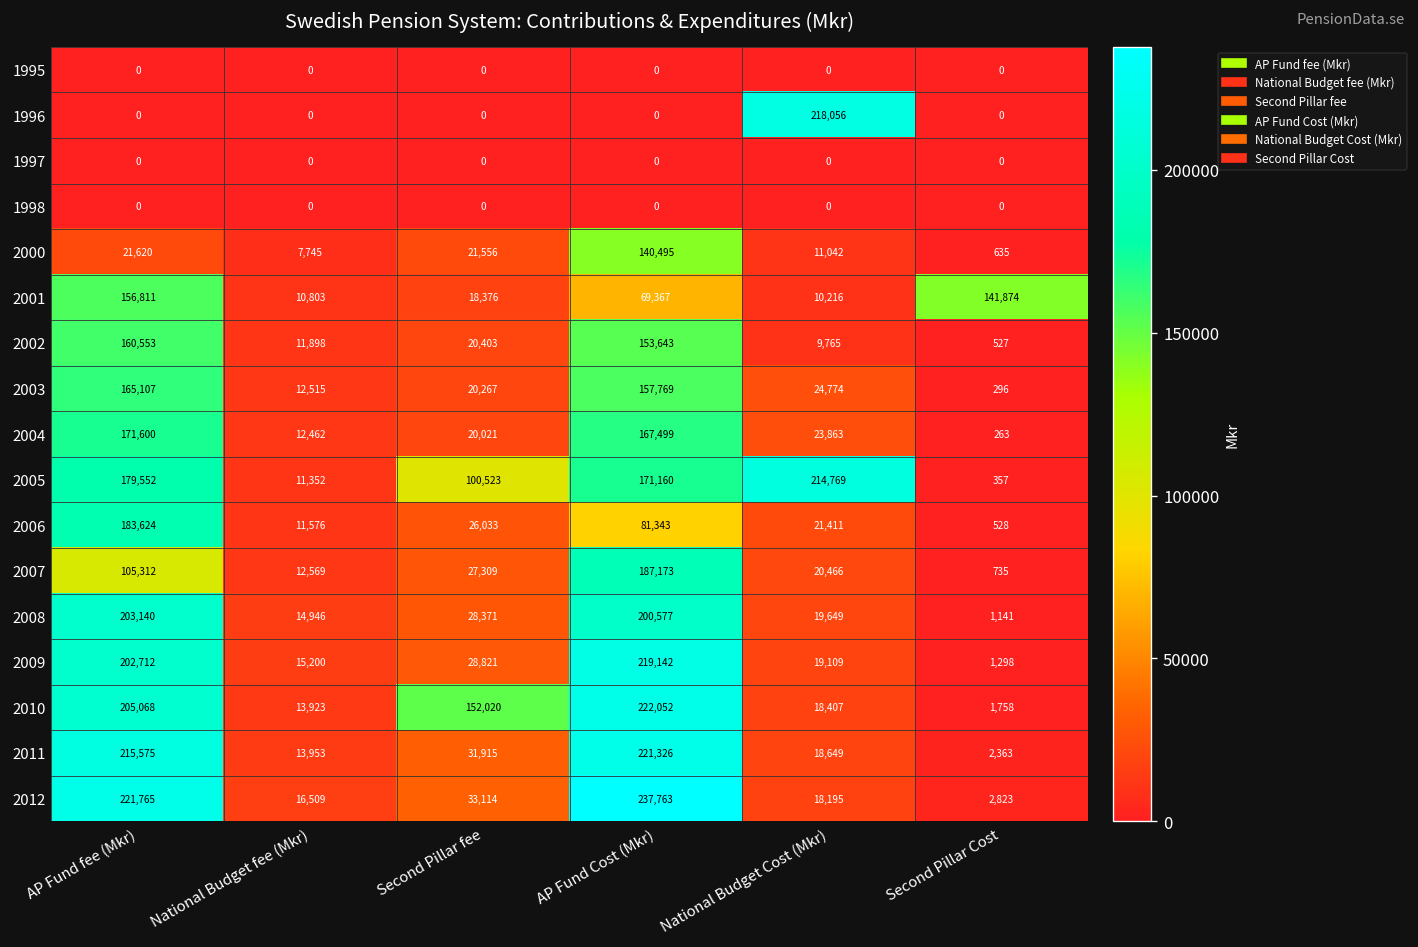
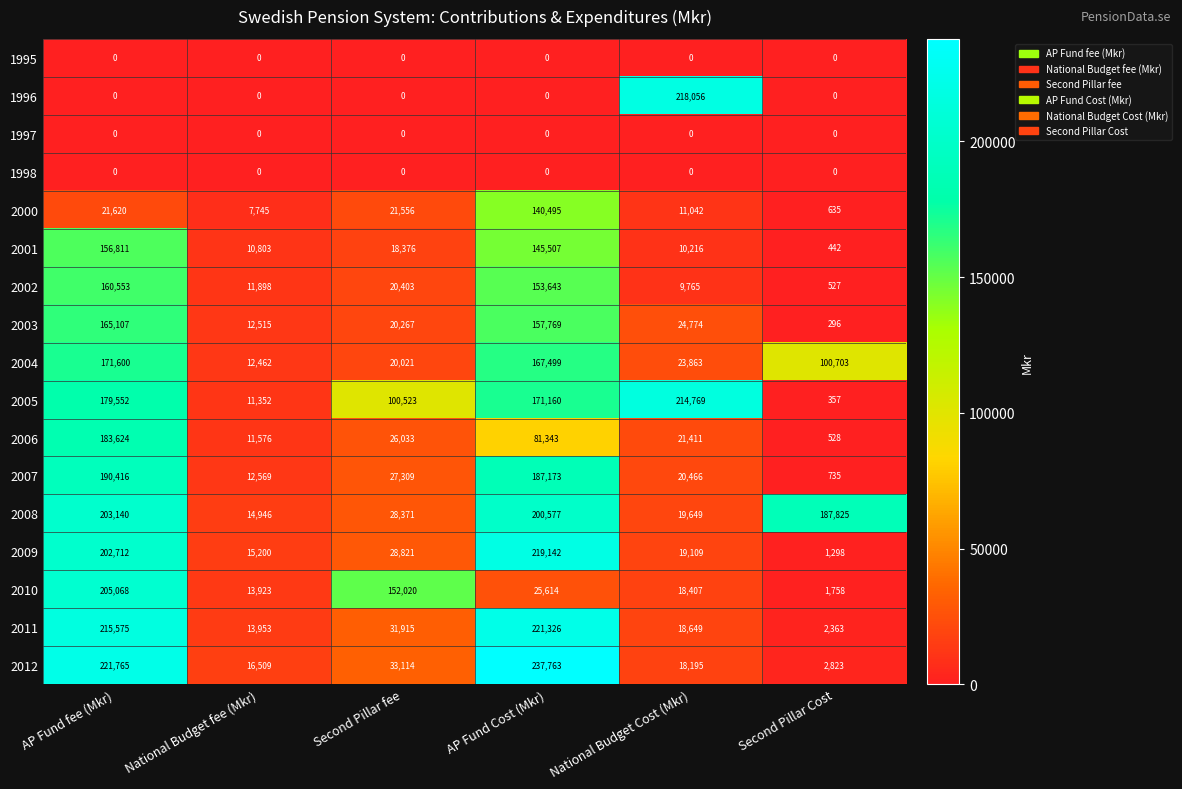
  {
    "1995": {
      "AP Fund fee (Mkr)": "0",
      "National Budget fee (Mkr)": "0",
      "Second Pillar fee": "0",
      "AP Fund Cost (Mkr)": "0",
      "National Budget Cost (Mkr)": "0",
      "Second Pillar Cost": "0"
    },
    "1996": {
      "AP Fund fee (Mkr)": "0",
      "National Budget fee (Mkr)": "0",
      "Second Pillar fee": "0",
      "AP Fund Cost (Mkr)": "0",
      "National Budget Cost (Mkr)": "218,056",
      "Second Pillar Cost": "0"
    },
    "1997": {
      "AP Fund fee (Mkr)": "0",
      "National Budget fee (Mkr)": "0",
      "Second Pillar fee": "0",
      "AP Fund Cost (Mkr)": "0",
      "National Budget Cost (Mkr)": "0",
      "Second Pillar Cost": "0"
    },
    "1998": {
      "AP Fund fee (Mkr)": "0",
      "National Budget fee (Mkr)": "0",
      "Second Pillar fee": "0",
      "AP Fund Cost (Mkr)": "0",
      "National Budget Cost (Mkr)": "0",
      "Second Pillar Cost": "0"
    },
    "2000": {
      "AP Fund fee (Mkr)": "21,620",
      "National Budget fee (Mkr)": "7,745",
      "Second Pillar fee": "21,556",
      "AP Fund Cost (Mkr)": "140,495",
      "National Budget Cost (Mkr)": "11,042",
      "Second Pillar Cost": "635"
    },
    "2001": {
      "AP Fund fee (Mkr)": "156,811",
      "National Budget fee (Mkr)": "10,803",
      "Second Pillar fee": "18,376",
-     "AP Fund Cost (Mkr)": "69,367",
+     "AP Fund Cost (Mkr)": "145,507",
      "National Budget Cost (Mkr)": "10,216",
-     "Second Pillar Cost": "141,874"
+     "Second Pillar Cost": "442"
    },
    "2002": {
      "AP Fund fee (Mkr)": "160,553",
      "National Budget fee (Mkr)": "11,898",
      "Second Pillar fee": "20,403",
      "AP Fund Cost (Mkr)": "153,643",
      "National Budget Cost (Mkr)": "9,765",
      "Second Pillar Cost": "527"
    },
    "2003": {
      "AP Fund fee (Mkr)": "165,107",
      "National Budget fee (Mkr)": "12,515",
      "Second Pillar fee": "20,267",
      "AP Fund Cost (Mkr)": "157,769",
      "National Budget Cost (Mkr)": "24,774",
      "Second Pillar Cost": "296"
    },
    "2004": {
      "AP Fund fee (Mkr)": "171,600",
      "National Budget fee (Mkr)": "12,462",
      "Second Pillar fee": "20,021",
      "AP Fund Cost (Mkr)": "167,499",
      "National Budget Cost (Mkr)": "23,863",
-     "Second Pillar Cost": "263"
+     "Second Pillar Cost": "100,703"
    },
    "2005": {
      "AP Fund fee (Mkr)": "179,552",
      "National Budget fee (Mkr)": "11,352",
      "Second Pillar fee": "100,523",
      "AP Fund Cost (Mkr)": "171,160",
      "National Budget Cost (Mkr)": "214,769",
      "Second Pillar Cost": "357"
    },
    "2006": {
      "AP Fund fee (Mkr)": "183,624",
      "National Budget fee (Mkr)": "11,576",
      "Second Pillar fee": "26,033",
      "AP Fund Cost (Mkr)": "81,343",
      "National Budget Cost (Mkr)": "21,411",
      "Second Pillar Cost": "528"
    },
    "2007": {
-     "AP Fund fee (Mkr)": "105,312",
+     "AP Fund fee (Mkr)": "190,416",
      "National Budget fee (Mkr)": "12,569",
      "Second Pillar fee": "27,309",
      "AP Fund Cost (Mkr)": "187,173",
      "National Budget Cost (Mkr)": "20,466",
      "Second Pillar Cost": "735"
    },
    "2008": {
      "AP Fund fee (Mkr)": "203,140",
      "National Budget fee (Mkr)": "14,946",
      "Second Pillar fee": "28,371",
      "AP Fund Cost (Mkr)": "200,577",
      "National Budget Cost (Mkr)": "19,649",
-     "Second Pillar Cost": "1,141"
+     "Second Pillar Cost": "187,825"
    },
    "2009": {
      "AP Fund fee (Mkr)": "202,712",
      "National Budget fee (Mkr)": "15,200",
      "Second Pillar fee": "28,821",
      "AP Fund Cost (Mkr)": "219,142",
      "National Budget Cost (Mkr)": "19,109",
      "Second Pillar Cost": "1,298"
    },
    "2010": {
      "AP Fund fee (Mkr)": "205,068",
      "National Budget fee (Mkr)": "13,923",
      "Second Pillar fee": "152,020",
-     "AP Fund Cost (Mkr)": "222,052",
+     "AP Fund Cost (Mkr)": "25,614",
      "National Budget Cost (Mkr)": "18,407",
      "Second Pillar Cost": "1,758"
    },
    "2011": {
      "AP Fund fee (Mkr)": "215,575",
      "National Budget fee (Mkr)": "13,953",
      "Second Pillar fee": "31,915",
      "AP Fund Cost (Mkr)": "221,326",
      "National Budget Cost (Mkr)": "18,649",
      "Second Pillar Cost": "2,363"
    },
    "2012": {
      "AP Fund fee (Mkr)": "221,765",
      "National Budget fee (Mkr)": "16,509",
      "Second Pillar fee": "33,114",
      "AP Fund Cost (Mkr)": "237,763",
      "National Budget Cost (Mkr)": "18,195",
      "Second Pillar Cost": "2,823"
    }
  }
